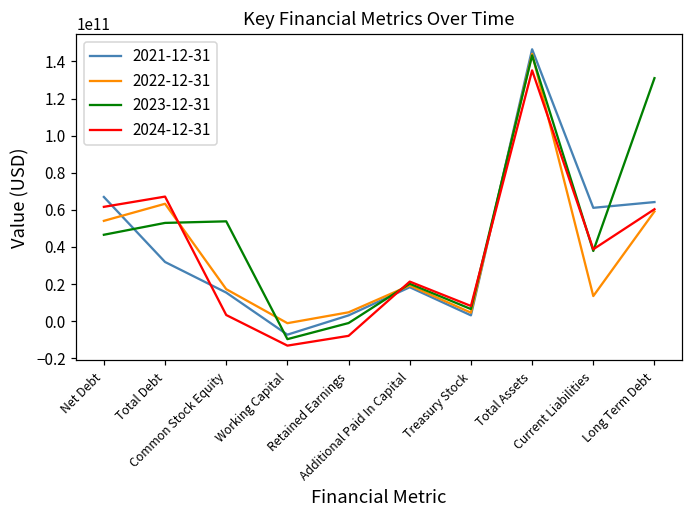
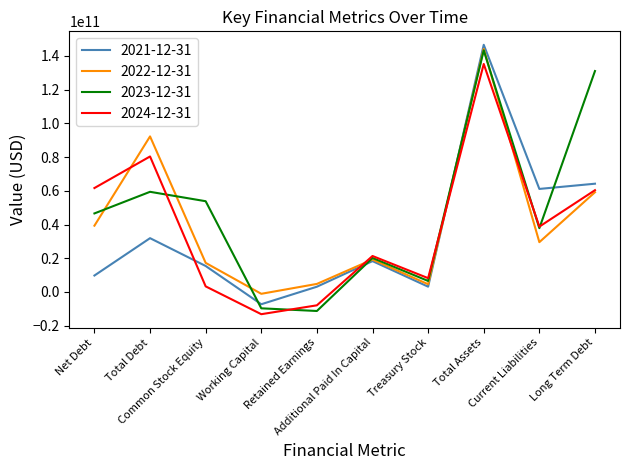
  {
    "2021-12-31": {
-     "Net Debt": 67000000000,
+     "Net Debt": 10000000000,
      "Total Debt": 32000000000,
      "Common Stock Equity": 15000000000,
      "Working Capital": -7000000000,
      "Retained Earnings": 3000000000,
      "Total Assets": 147000000000,
      "Current Liabilities": 61000000000,
      "Long Term Debt": 64000000000
    },
    "2022-12-31": {
-     "Net Debt": 54000000000,
-     "Total Debt": 63000000000,
+     "Net Debt": 39000000000,
+     "Total Debt": 92000000000,
      "Common Stock Equity": 17000000000,
      "Working Capital": -1000000000,
      "Retained Earnings": 5000000000,
-     "Current Liabilities": 14000000000
+     "Current Liabilities": 30000000000
    },
    "2023-12-31": {
      "Net Debt": 47000000000,
-     "Total Debt": 53000000000,
+     "Total Debt": 59000000000,
      "Common Stock Equity": 54000000000,
      "Working Capital": -10000000000,
-     "Retained Earnings": -1000000000,
+     "Retained Earnings": -11000000000,
      "Treasury Stock": 7000000000,
      "Long Term Debt": 131000000000
    },
    "2024-12-31": {
      "Net Debt": 62000000000,
-     "Total Debt": 67000000000,
+     "Total Debt": 80000000000,
      "Common Stock Equity": 3000000000,
      "Working Capital": -13000000000,
      "Retained Earnings": -8000000000,
      "Treasury Stock": 8000000000,
      "Total Assets": 135000000000
    }
  }
